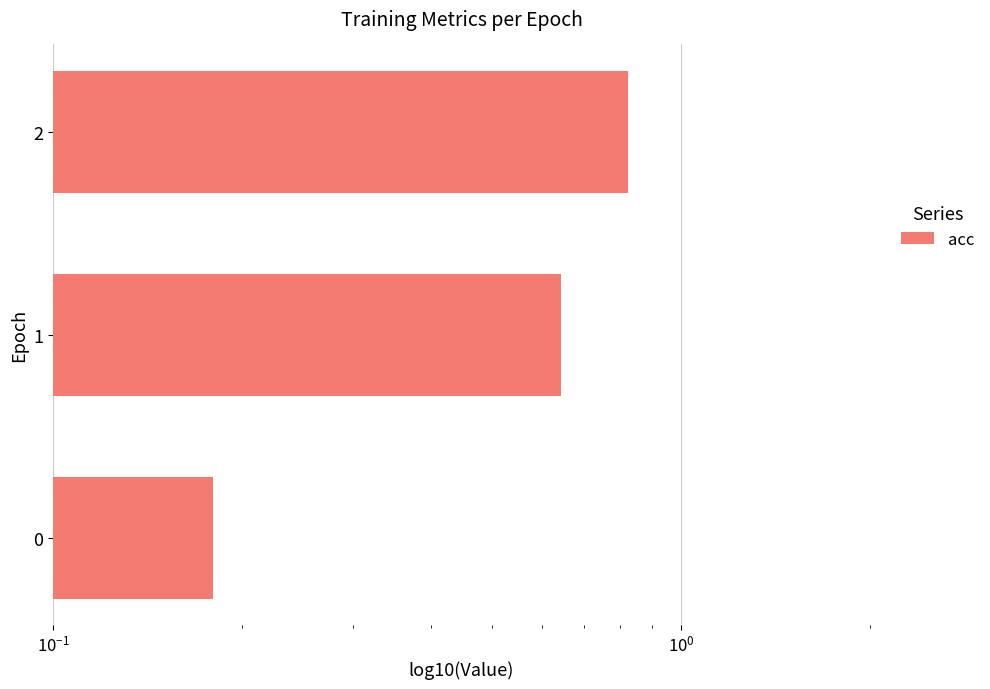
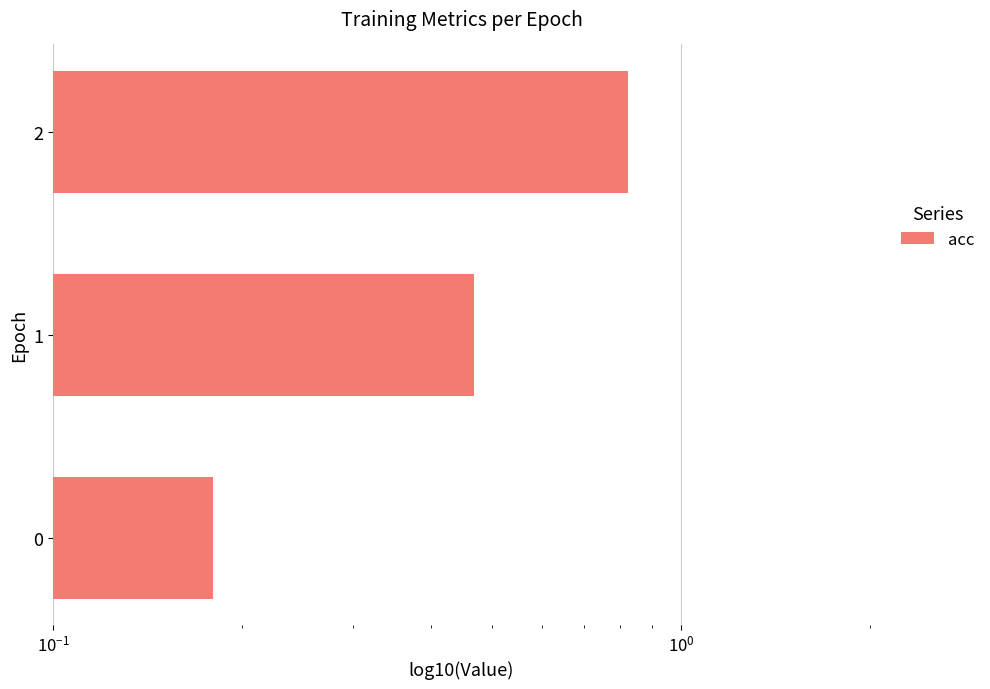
  {
    "2": 0.82,
-   "1": 0.64,
+   "1": 0.47,
    "0": 0.18
  }
